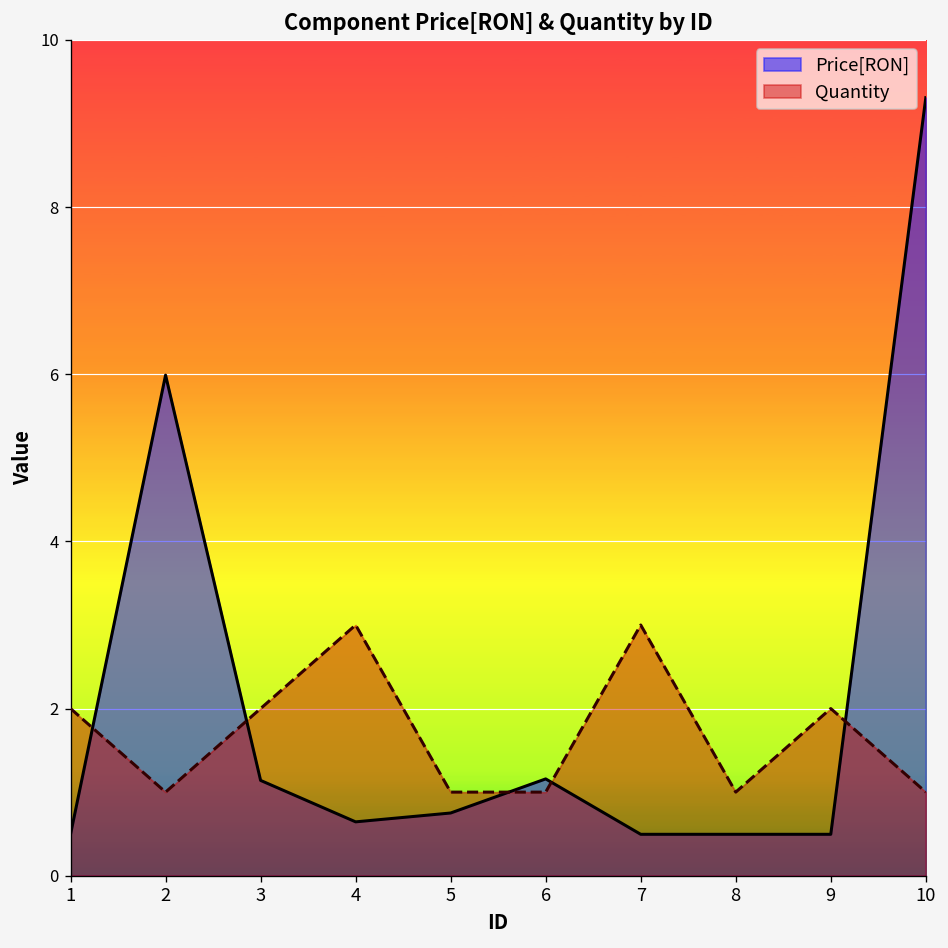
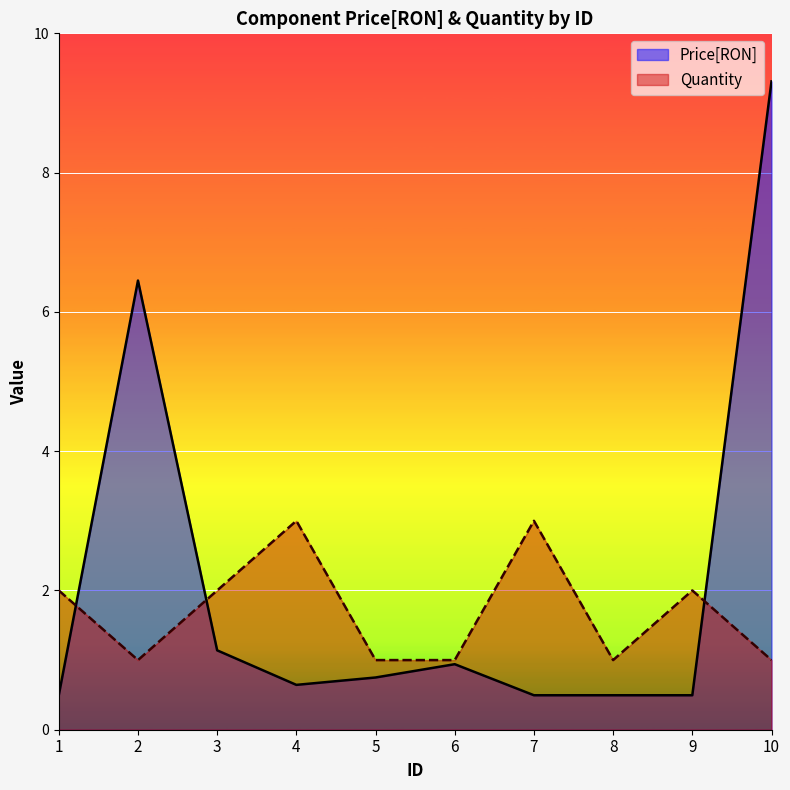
  {
    "Price[RON]": {
      "1": 0.5,
-     "2": 6.0,
+     "2": 6.5,
      "3": 1.1,
      "4": 0.6,
      "5": 0.8,
-     "6": 1.2,
+     "6": 0.9,
      "7": 0.5,
      "8": 0.5,
      "9": 0.5,
      "10": 9.3
    },
    "Quantity": {
      "1": 2.0,
      "2": 1.0,
      "3": 2.0,
      "4": 3.0,
      "5": 1.0,
      "6": 1.0,
      "7": 3.0,
      "8": 1.0,
      "9": 2.0,
      "10": 1.0
    }
  }
